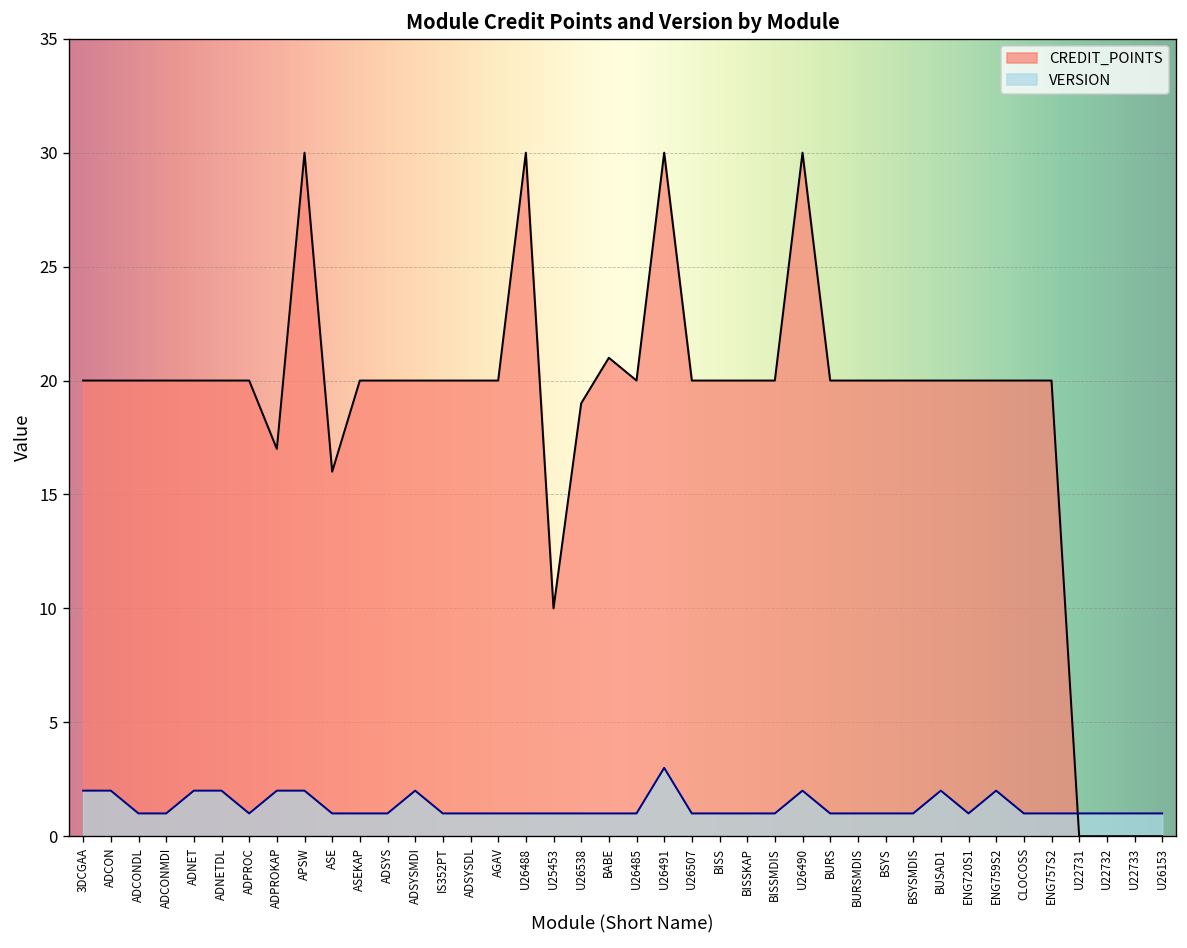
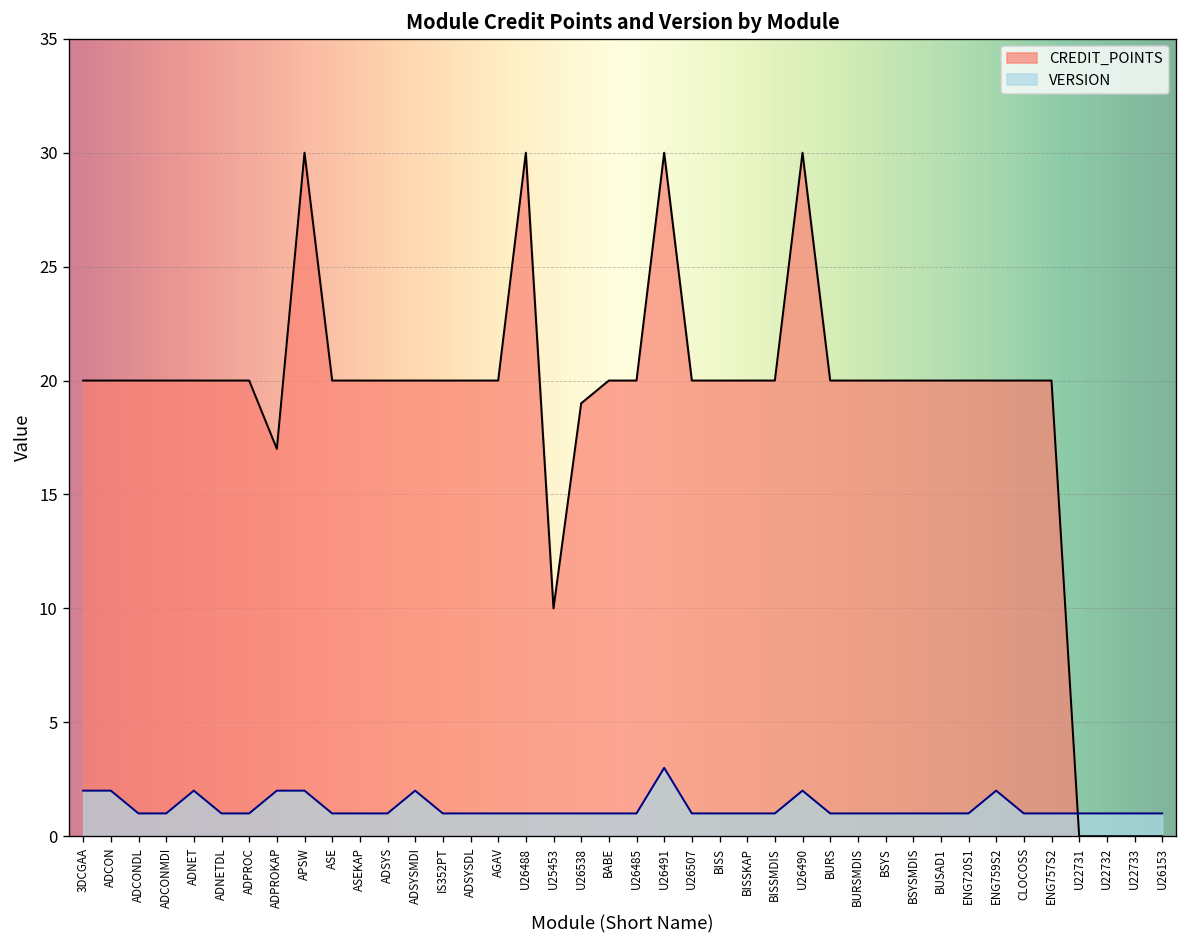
  {
    "CREDIT_POINTS": {
      "3DCGAA": 20,
      "ADCON": 20,
      "ADCONDL": 20,
      "ADCONMDI": 20,
      "ADNET": 20,
      "ADNETDL": 20,
      "ADPROC": 20,
      "ADPROKAP": 17,
      "APSW": 30,
-     "ASE": 16,
+     "ASE": 20,
      "ASEKAP": 20,
      "ADSYS": 20,
      "ADSYSMDI": 20,
      "IS352PT": 20,
      "ADSYSDL": 20,
      "AGAV": 20,
      "U26488": 30,
      "U25453": 10,
      "U26538": 19,
-     "BABE": 21,
+     "BABE": 20,
      "U26485": 20,
      "U26491": 30,
      "U26507": 20,
      "BISS": 20,
      "BISSKAP": 20,
      "BISSMDIS": 20,
      "U26490": 30,
      "BURS": 20,
      "BURSMDIS": 20,
      "BSYS": 20,
      "BSYSMDIS": 20,
      "BUSAD1": 20,
      "ENG720S1": 20,
      "ENG759S2": 20,
      "CLOCOSS": 20,
      "ENG757S2": 20,
      "U22731": 0,
      "U22732": 0,
      "U22733": 0,
      "U26153": 0
    },
    "VERSION": {
      "3DCGAA": 2,
      "ADCON": 2,
      "ADCONDL": 1,
      "ADCONMDI": 1,
      "ADNET": 2,
-     "ADNETDL": 2,
+     "ADNETDL": 1,
      "ADPROC": 1,
      "ADPROKAP": 2,
      "APSW": 2,
      "ASE": 1,
      "ASEKAP": 1,
      "ADSYS": 1,
      "ADSYSMDI": 2,
      "IS352PT": 1,
      "ADSYSDL": 1,
      "AGAV": 1,
      "U26488": 1,
      "U25453": 1,
      "U26538": 1,
      "BABE": 1,
      "U26485": 1,
      "U26491": 3,
      "U26507": 1,
      "BISS": 1,
      "BISSKAP": 1,
      "BISSMDIS": 1,
      "U26490": 2,
      "BURS": 1,
      "BURSMDIS": 1,
      "BSYS": 1,
      "BSYSMDIS": 1,
-     "BUSAD1": 2,
+     "BUSAD1": 1,
      "ENG720S1": 1,
      "ENG759S2": 2,
      "CLOCOSS": 1,
      "ENG757S2": 1,
      "U22731": 1,
      "U22732": 1,
      "U22733": 1,
      "U26153": 1
    }
  }
